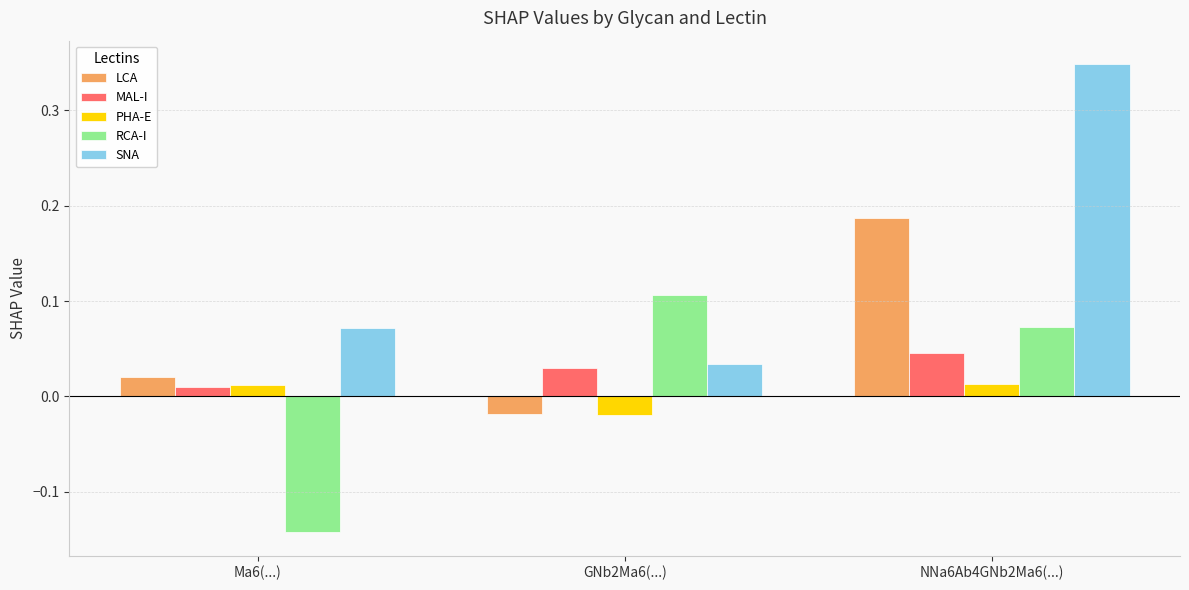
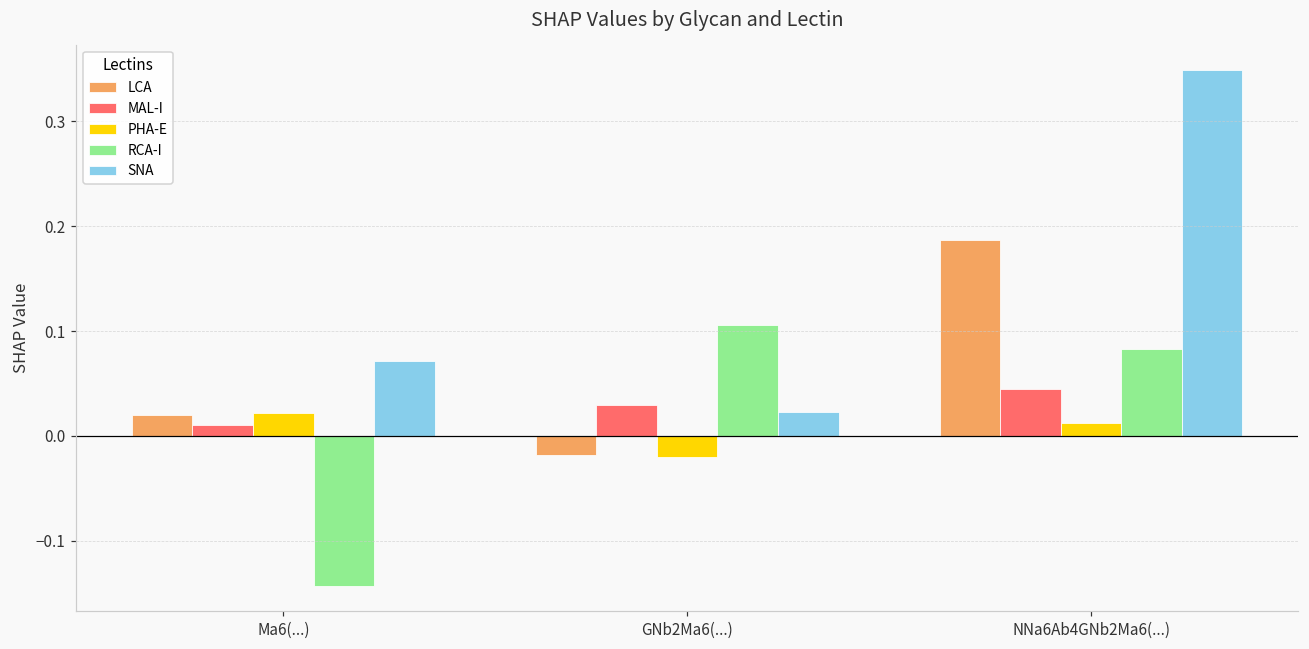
  {
    "PHA-E": {
-     "Ma6(...)": 0.01,
+     "Ma6(...)": 0.02,
      "GNb2Ma6(...)": -0.02,
      "NNa6Ab4GNb2Ma6(...)": 0.01
    },
    "RCA-I": {
      "Ma6(...)": -0.14,
      "GNb2Ma6(...)": 0.11,
-     "NNa6Ab4GNb2Ma6(...)": 0.07
+     "NNa6Ab4GNb2Ma6(...)": 0.08
    },
    "SNA": {
      "Ma6(...)": 0.07,
-     "GNb2Ma6(...)": 0.03,
+     "GNb2Ma6(...)": 0.02,
      "NNa6Ab4GNb2Ma6(...)": 0.35
    }
  }
